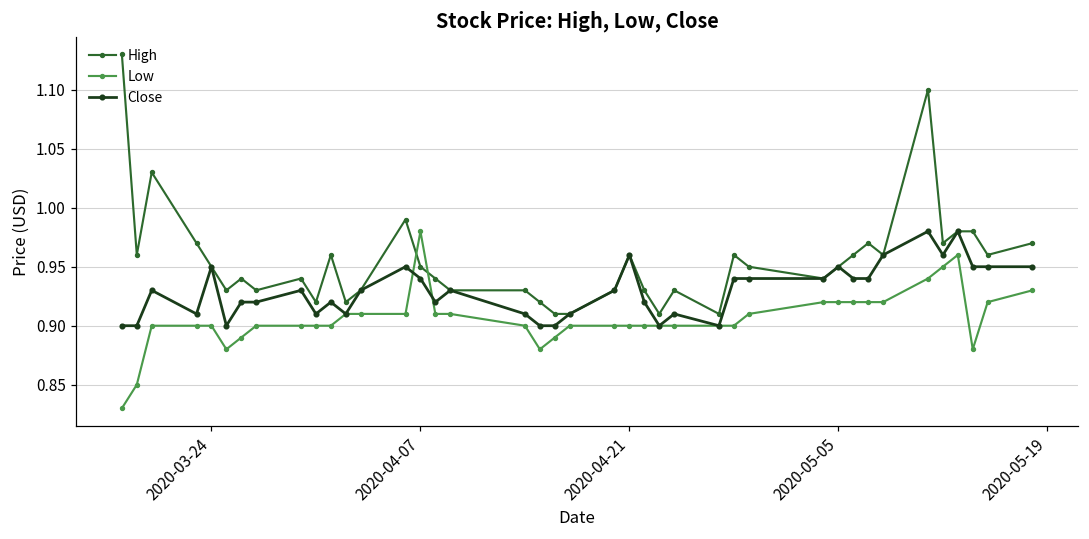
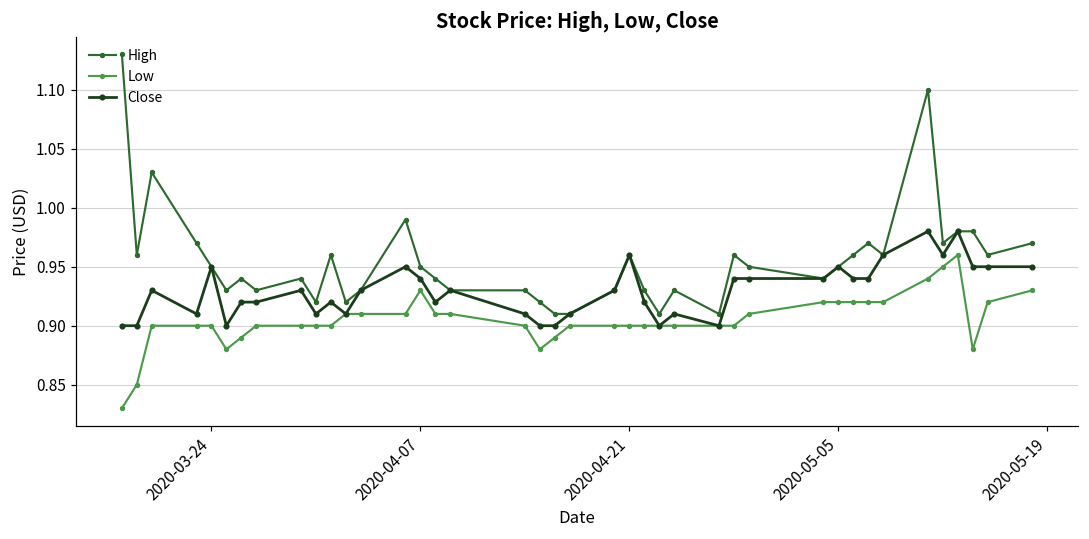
  {
    "Low": {
      "2020-03-24": 0.90,
-     "2020-04-07": 0.98,
+     "2020-04-07": 0.93,
      "2020-04-21": 0.90,
      "2020-05-05": 0.92
    }
  }
